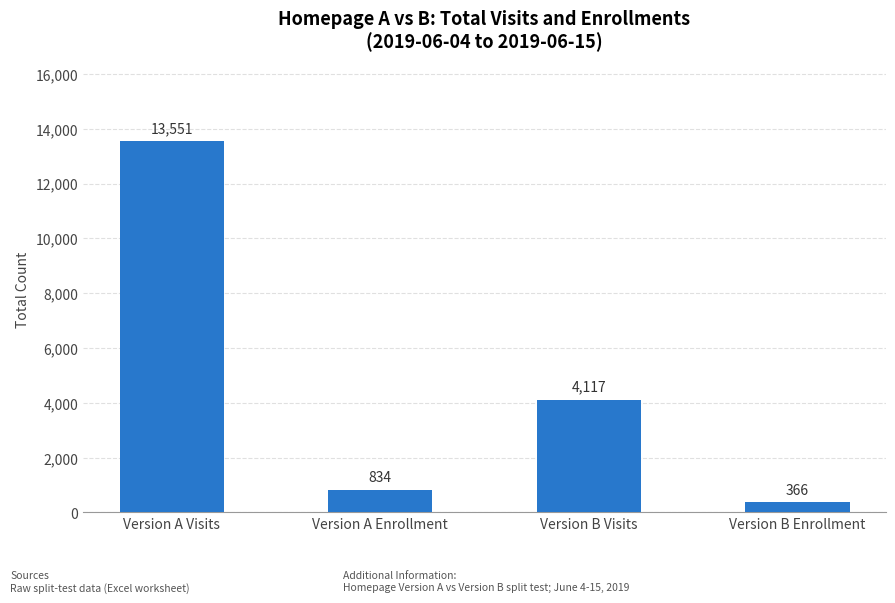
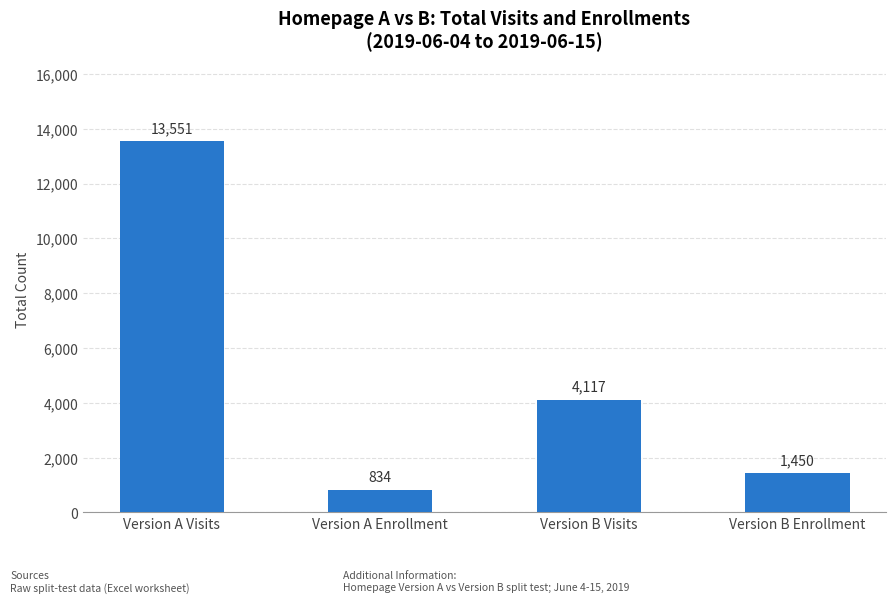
  {
    "Version A Visits": "13,551",
    "Version A Enrollment": "834",
    "Version B Visits": "4,117",
-   "Version B Enrollment": "366"
+   "Version B Enrollment": "1,450"
  }
